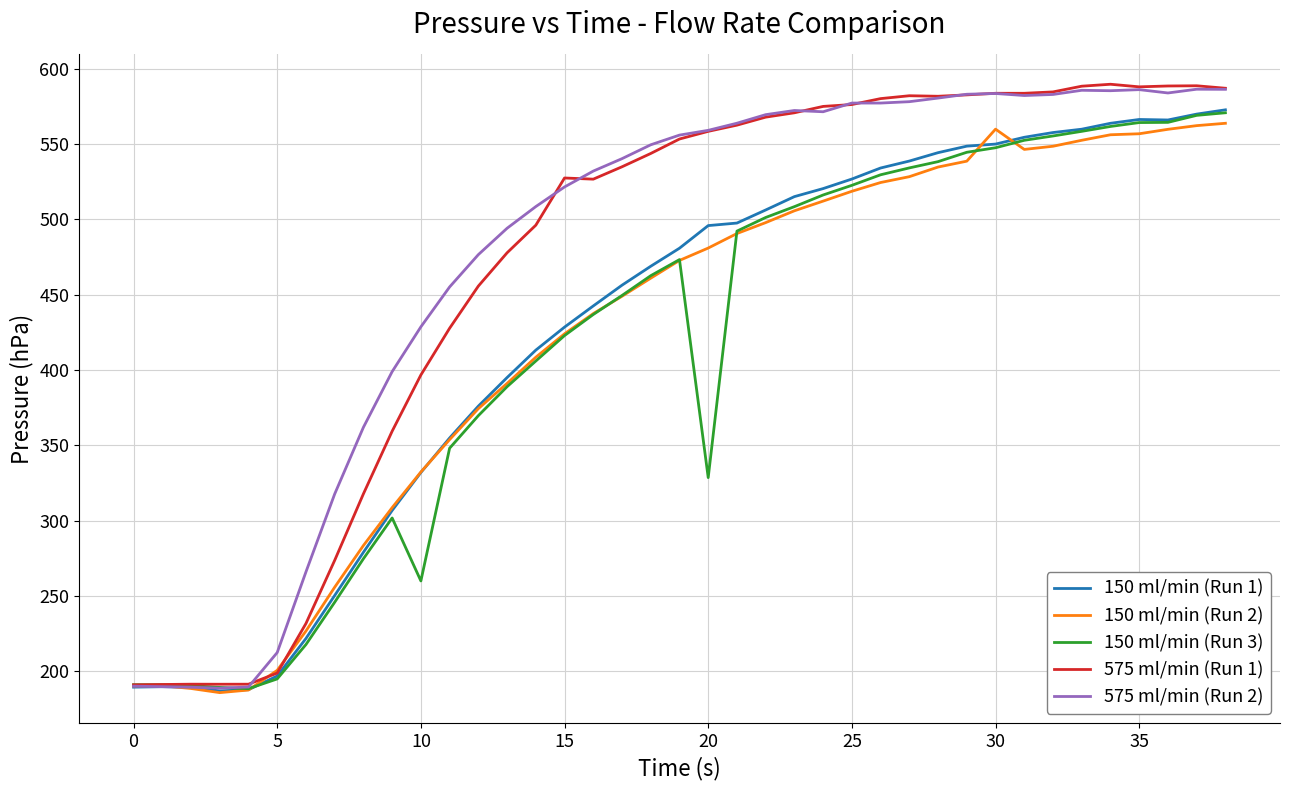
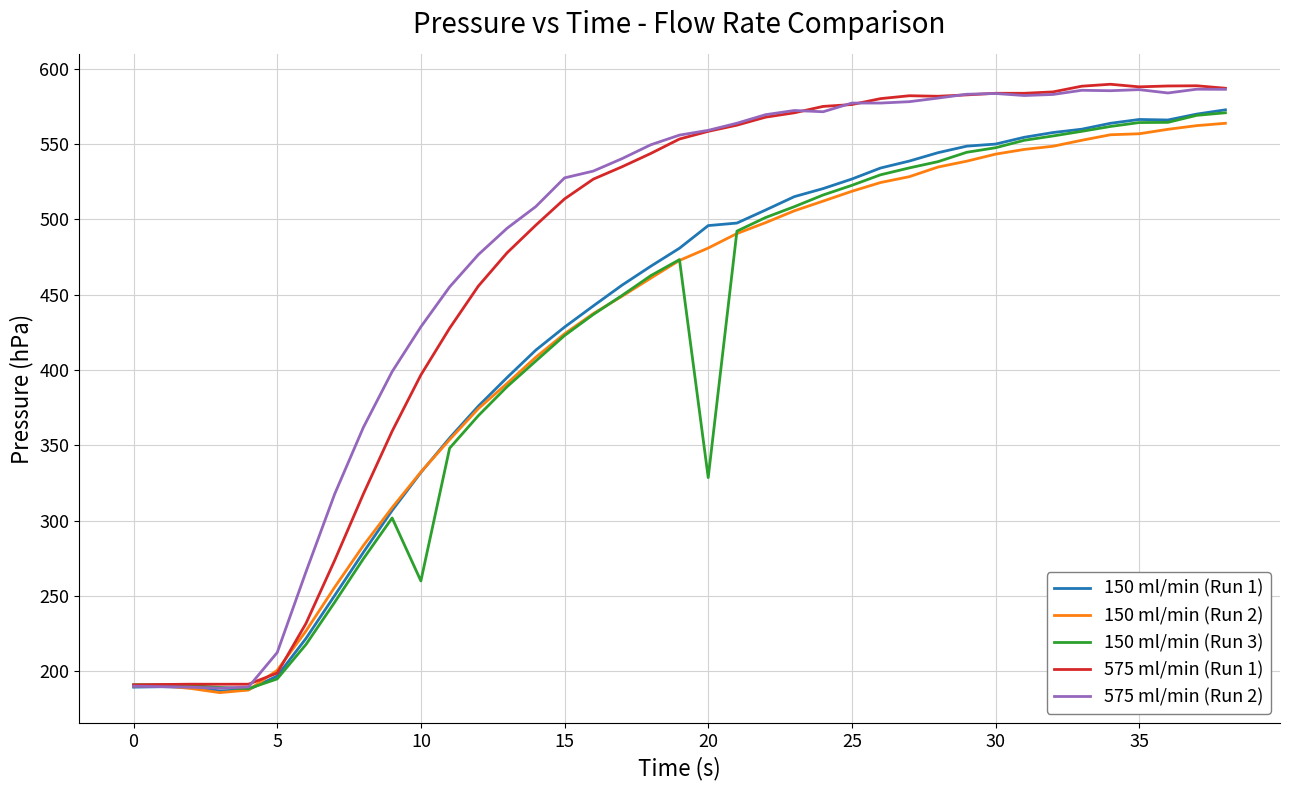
  {
    "150 ml/min (Run 1)": {
      "5": 197,
      "15": 428,
      "20": 496,
      "25": 527,
      "30": 550,
      "35": 566
    },
    "150 ml/min (Run 2)": {
      "5": 200,
      "20": 481,
      "25": 519,
-     "30": 560,
+     "30": 543,
      "35": 557
    },
    "150 ml/min (Run 3)": {
      "5": 195,
      "10": 260,
      "20": 329,
      "25": 523,
      "30": 548,
      "35": 564
    },
    "575 ml/min (Run 1)": {
      "5": 199,
      "10": 397,
-     "15": 528,
+     "15": 514,
      "35": 588
    },
    "575 ml/min (Run 2)": {
      "5": 212,
      "10": 429,
-     "15": 522,
+     "15": 528,
      "35": 586
    }
  }
